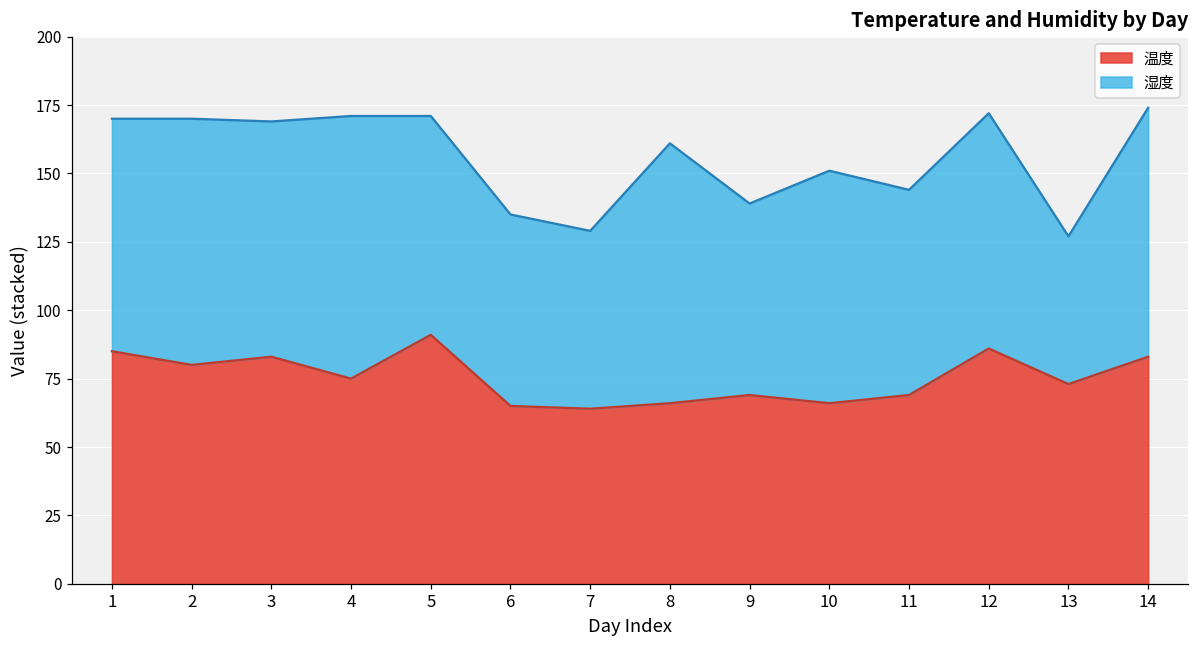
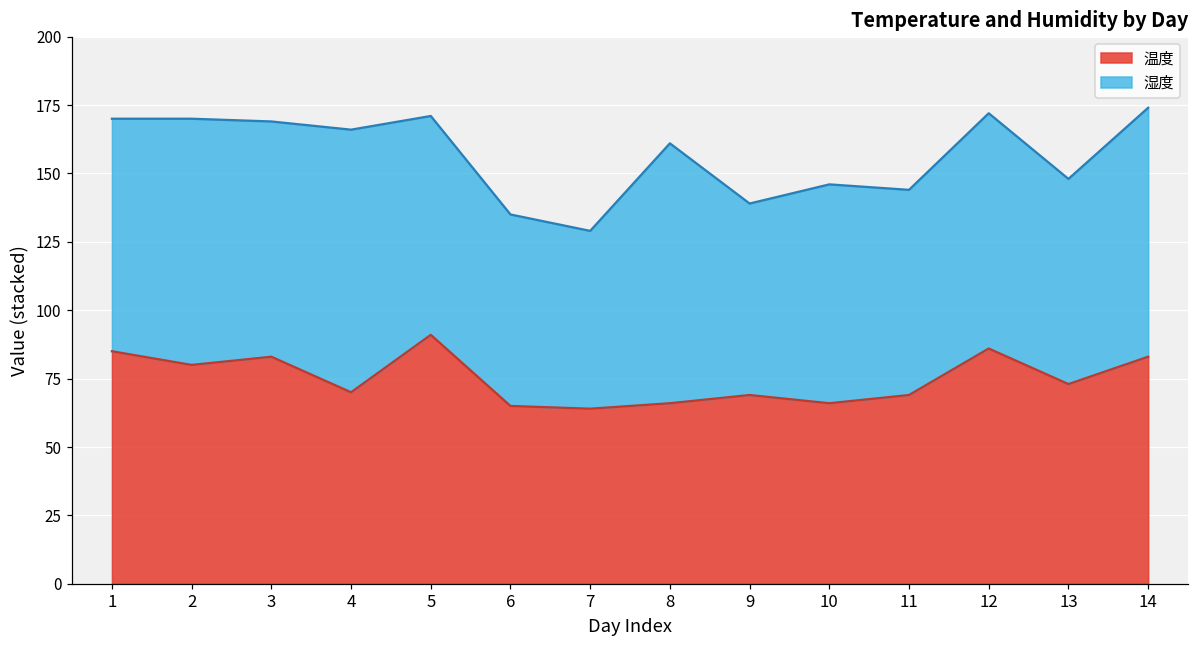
  {
    "温度": {
      "1": 85,
      "2": 80,
      "3": 83,
-     "4": 75,
+     "4": 70,
      "5": 91,
      "6": 65,
      "7": 64,
      "8": 66,
      "9": 69,
      "10": 66,
      "11": 69,
      "12": 86,
      "13": 73,
      "14": 83
    },
    "湿度": {
      "1": 85,
      "2": 90,
      "3": 86,
      "4": 96,
      "5": 80,
      "6": 70,
      "7": 65,
      "8": 95,
      "9": 70,
-     "10": 85,
+     "10": 80,
      "11": 75,
      "12": 86,
-     "13": 54,
+     "13": 75,
      "14": 91
    }
  }
